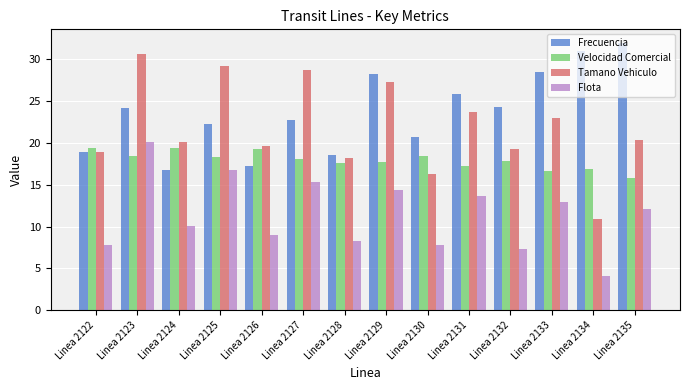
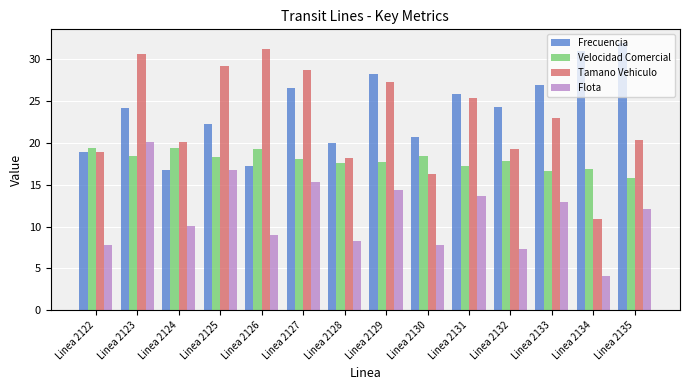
  {
    "Frecuencia": {
      "Linea 2122": 19,
      "Linea 2123": 24,
      "Linea 2124": 17,
      "Linea 2125": 22,
      "Linea 2126": 17,
-     "Linea 2127": 23,
-     "Linea 2128": 19,
+     "Linea 2127": 27,
+     "Linea 2128": 20,
      "Linea 2129": 28,
      "Linea 2130": 21,
      "Linea 2131": 26,
      "Linea 2132": 24,
-     "Linea 2133": 28
+     "Linea 2133": 27
    },
    "Velocidad Comercial": {
      "Linea 2122": 19,
      "Linea 2123": 18,
      "Linea 2124": 19,
      "Linea 2125": 18,
      "Linea 2126": 19,
      "Linea 2127": 18,
      "Linea 2128": 18,
      "Linea 2129": 18,
      "Linea 2130": 18,
      "Linea 2131": 17,
      "Linea 2132": 18,
      "Linea 2133": 17,
      "Linea 2134": 17,
      "Linea 2135": 16
    },
    "Tamano Vehiculo": {
      "Linea 2122": 19,
      "Linea 2123": 31,
      "Linea 2124": 20,
      "Linea 2125": 29,
-     "Linea 2126": 20,
+     "Linea 2126": 31,
      "Linea 2127": 29,
      "Linea 2128": 18,
      "Linea 2129": 27,
      "Linea 2130": 16,
-     "Linea 2131": 24,
+     "Linea 2131": 25,
      "Linea 2132": 19,
      "Linea 2133": 23,
      "Linea 2134": 11,
      "Linea 2135": 20
    },
    "Flota": {
      "Linea 2122": 8,
      "Linea 2123": 20,
      "Linea 2124": 10,
      "Linea 2125": 17,
      "Linea 2126": 9,
      "Linea 2127": 15,
      "Linea 2128": 8,
      "Linea 2129": 14,
      "Linea 2130": 8,
      "Linea 2131": 14,
      "Linea 2132": 7,
      "Linea 2133": 13,
      "Linea 2134": 4,
      "Linea 2135": 12
    }
  }
